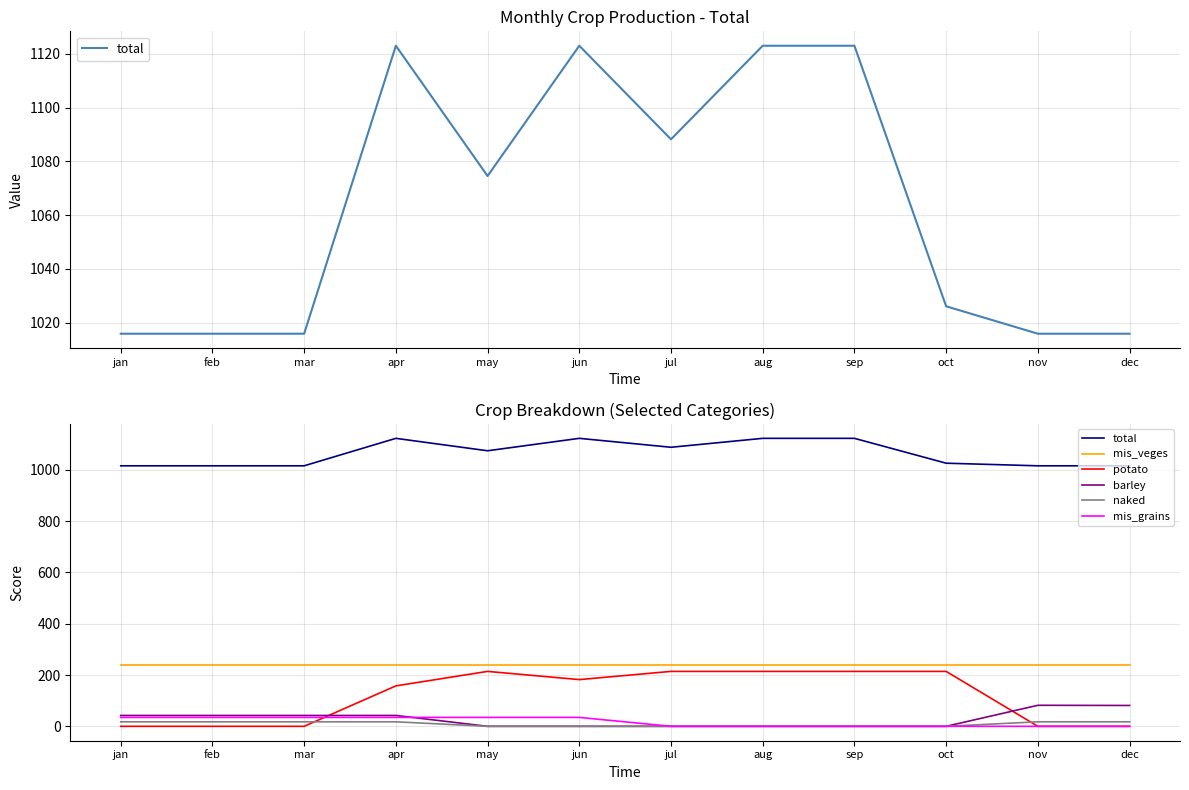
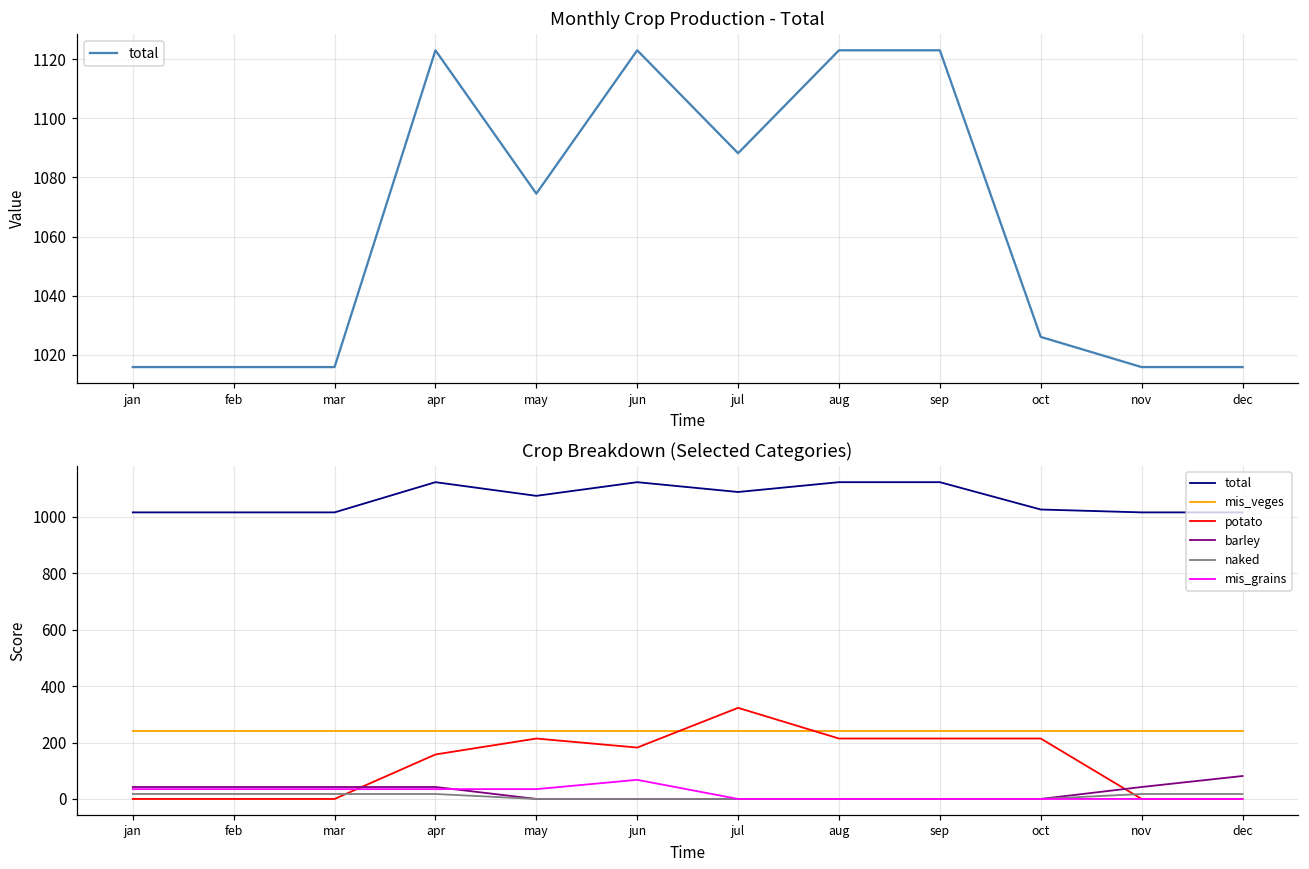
  {
    "Monthly Crop Production - Total": {
      "jan": 1016,
      "feb": 1016,
      "mar": 1016,
      "apr": 1123,
      "may": 1075,
      "jun": 1123,
      "jul": 1088,
      "aug": 1123,
      "sep": 1123,
      "oct": 1026,
      "nov": 1016,
      "dec": 1016
    },
    "Crop Breakdown (Selected Categories)": {
      "total": {
        "jan": 1020,
        "feb": 1020,
        "mar": 1020,
        "apr": 1120,
        "may": 1070,
        "jun": 1120,
        "jul": 1090,
        "aug": 1120,
        "sep": 1120,
        "oct": 1030,
        "nov": 1020
      },
      "mis_veges": {
        "jan": 240,
        "feb": 240,
        "mar": 240,
        "apr": 240,
        "may": 240,
        "jun": 240,
        "jul": 240,
        "aug": 240,
        "sep": 240,
        "oct": 240,
        "nov": 240,
        "dec": 240
      },
      "potato": {
        "jan": 0,
        "feb": 0,
        "mar": 0,
        "apr": 160,
        "may": 210,
        "jun": 180,
-       "jul": 210,
+       "jul": 320,
        "aug": 210,
        "sep": 210,
        "oct": 210
      },
      "barley": {
-       "nov": 80,
+       "nov": 40,
        "dec": 80
      },
      "naked": {
        "jan": 20,
        "feb": 20,
        "mar": 20,
        "apr": 20,
        "nov": 20,
        "dec": 20
      },
      "mis_grains": {
        "may": 30,
-       "jun": 30
+       "jun": 70
      }
    }
  }
